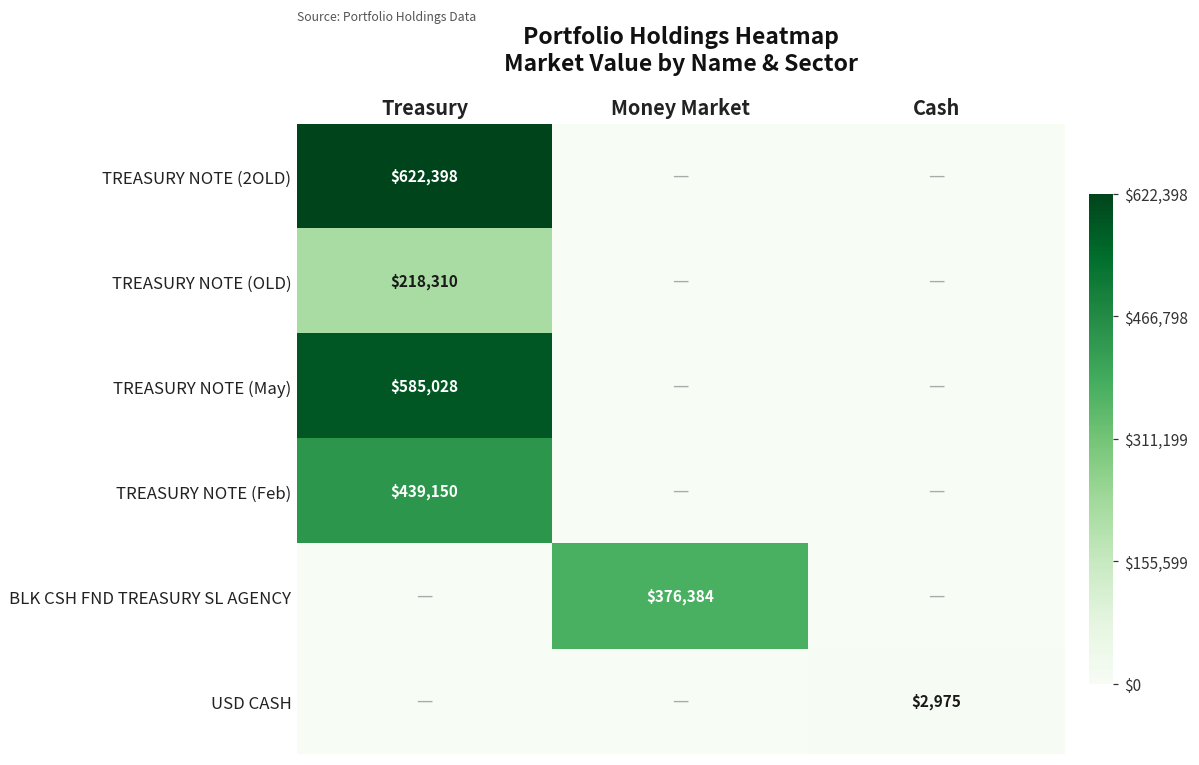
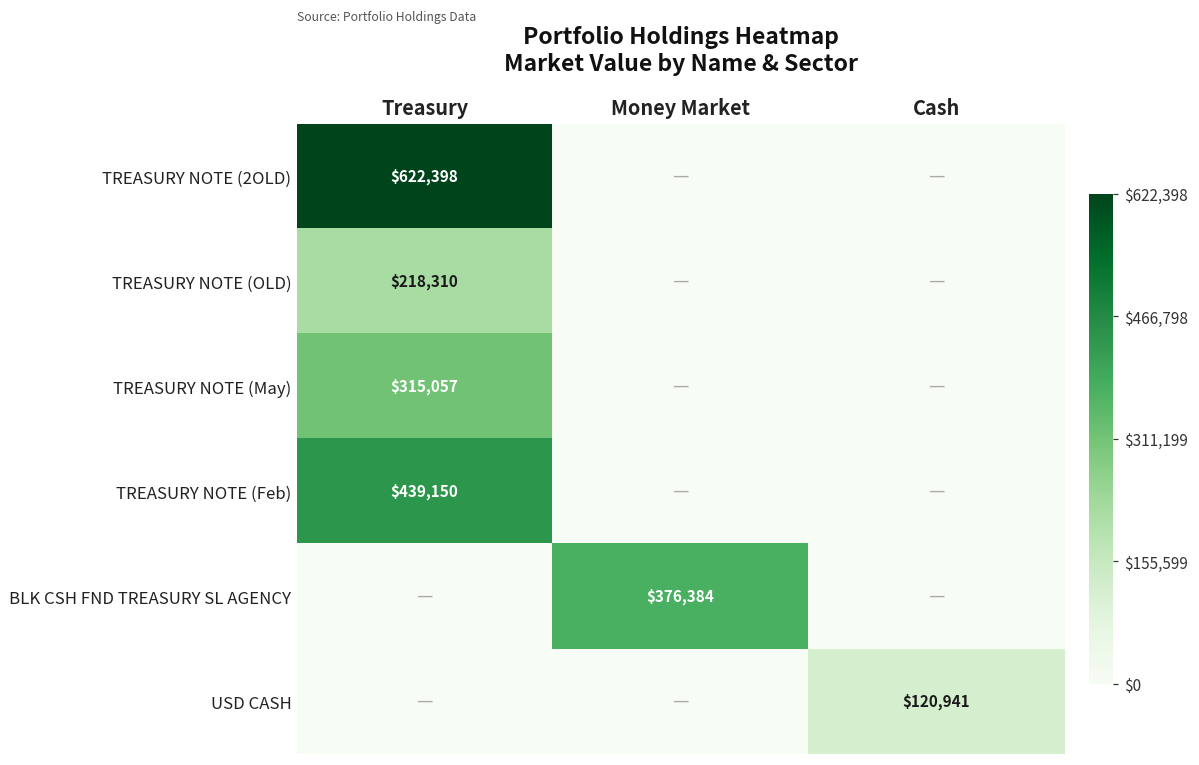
  {
    "TREASURY NOTE (2OLD)": {
      "Treasury": "$622,398"
    },
    "TREASURY NOTE (OLD)": {
      "Treasury": "$218,310"
    },
    "TREASURY NOTE (May)": {
-     "Treasury": "$585,028"
+     "Treasury": "$315,057"
    },
    "TREASURY NOTE (Feb)": {
      "Treasury": "$439,150"
    },
    "BLK CSH FND TREASURY SL AGENCY": {
      "Money Market": "$376,384"
    },
    "USD CASH": {
-     "Cash": "$2,975"
+     "Cash": "$120,941"
    }
  }
